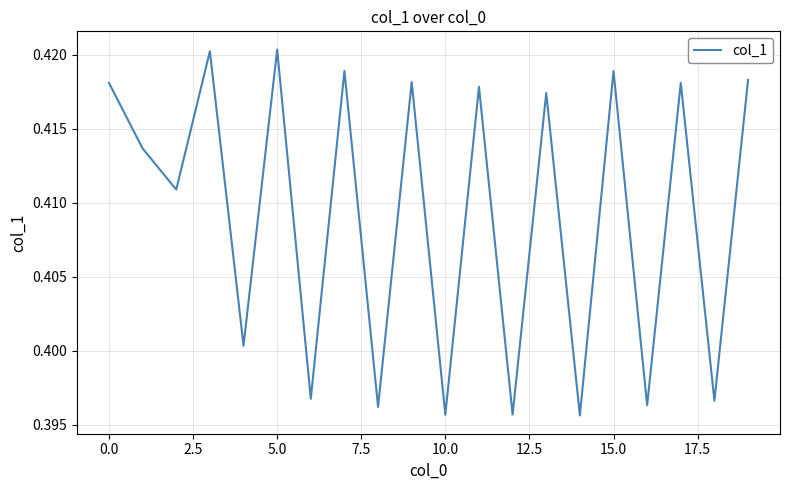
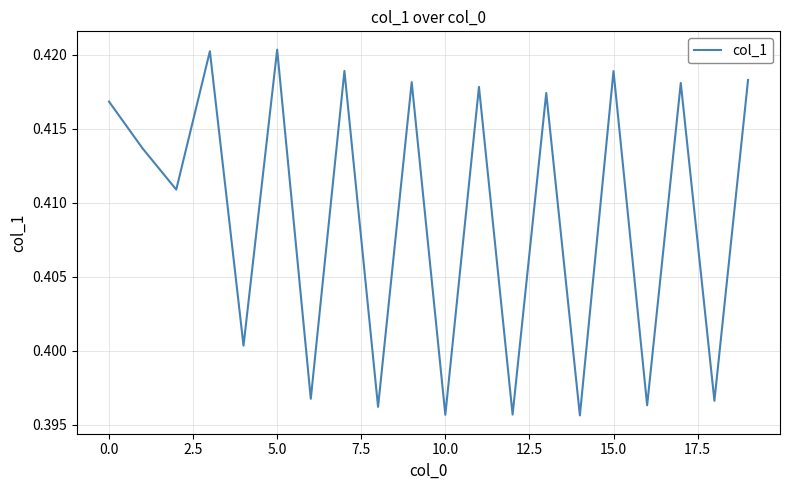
  {
-   "0.0": 0.4181,
+   "0.0": 0.4168,
    "5.0": 0.4204,
    "10.0": 0.3957,
    "15.0": 0.4189
  }
